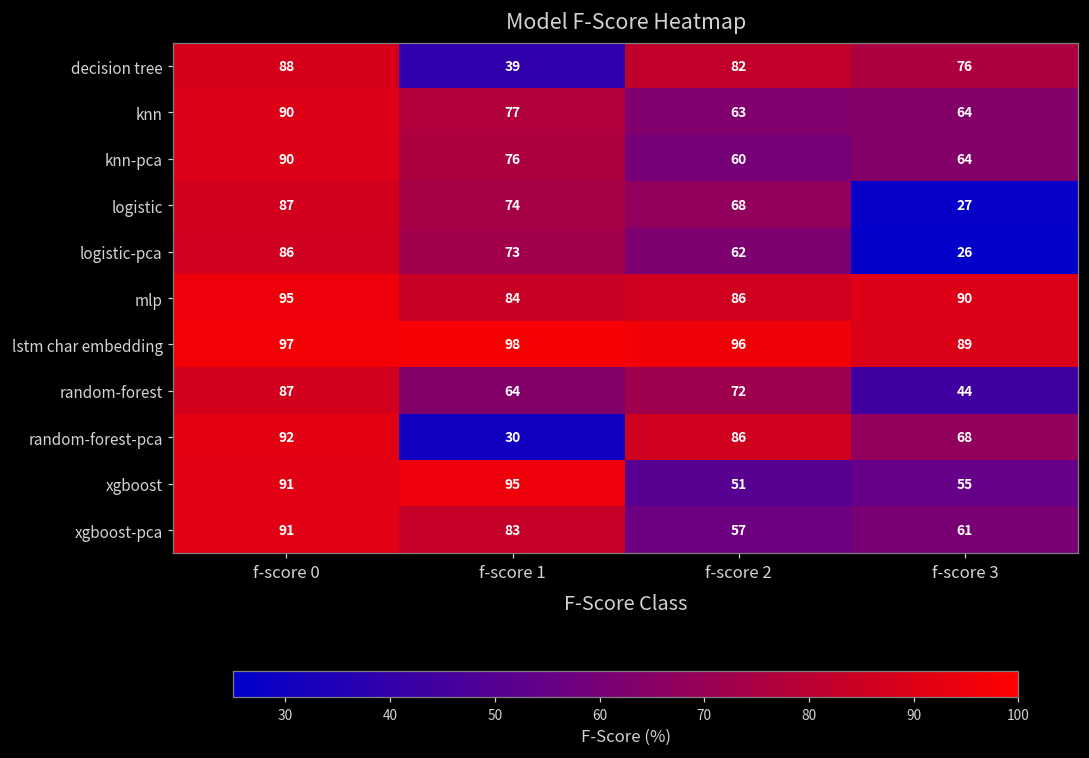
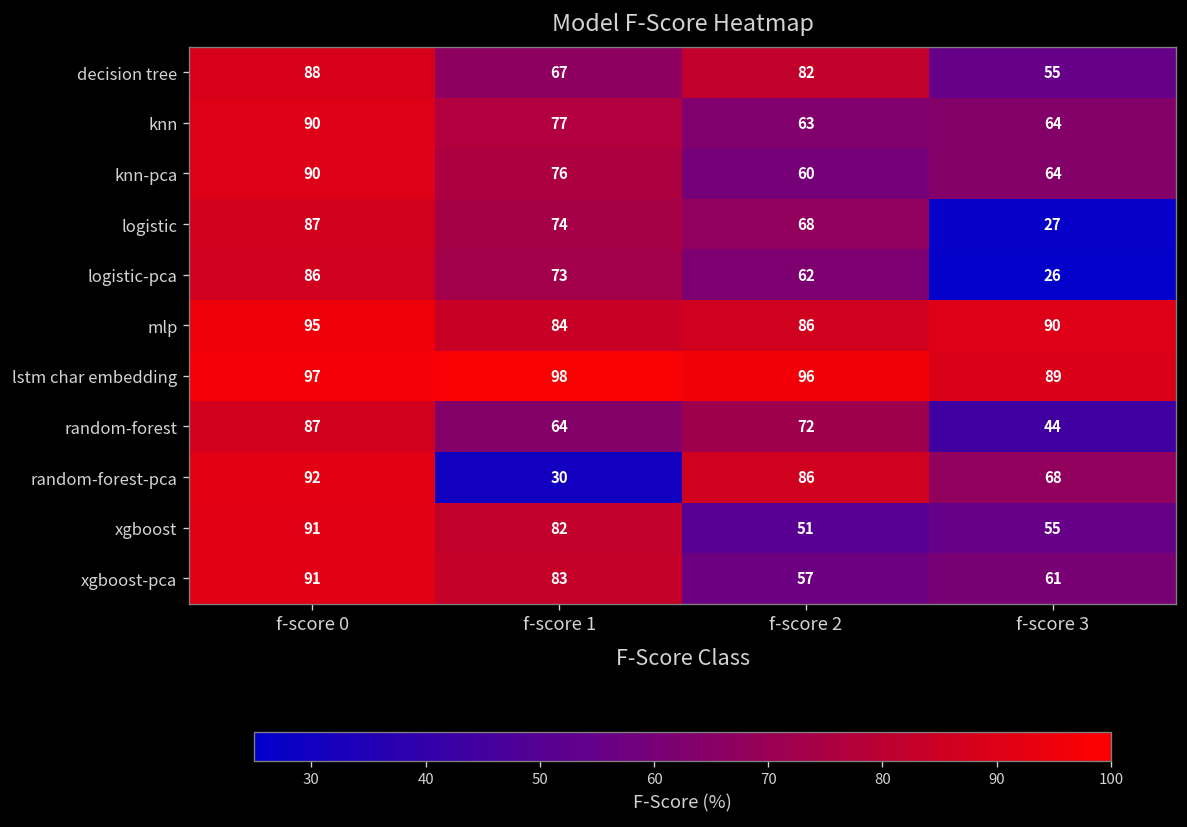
  {
    "decision tree": {
      "f-score 0": 88,
-     "f-score 1": 39,
+     "f-score 1": 67,
      "f-score 2": 82,
-     "f-score 3": 76
+     "f-score 3": 55
    },
    "knn": {
      "f-score 0": 90,
      "f-score 1": 77,
      "f-score 2": 63,
      "f-score 3": 64
    },
    "knn-pca": {
      "f-score 0": 90,
      "f-score 1": 76,
      "f-score 2": 60,
      "f-score 3": 64
    },
    "logistic": {
      "f-score 0": 87,
      "f-score 1": 74,
      "f-score 2": 68,
      "f-score 3": 27
    },
    "logistic-pca": {
      "f-score 0": 86,
      "f-score 1": 73,
      "f-score 2": 62,
      "f-score 3": 26
    },
    "mlp": {
      "f-score 0": 95,
      "f-score 1": 84,
      "f-score 2": 86,
      "f-score 3": 90
    },
    "lstm char embedding": {
      "f-score 0": 97,
      "f-score 1": 98,
      "f-score 2": 96,
      "f-score 3": 89
    },
    "random-forest": {
      "f-score 0": 87,
      "f-score 1": 64,
      "f-score 2": 72,
      "f-score 3": 44
    },
    "random-forest-pca": {
      "f-score 0": 92,
      "f-score 1": 30,
      "f-score 2": 86,
      "f-score 3": 68
    },
    "xgboost": {
      "f-score 0": 91,
-     "f-score 1": 95,
+     "f-score 1": 82,
      "f-score 2": 51,
      "f-score 3": 55
    },
    "xgboost-pca": {
      "f-score 0": 91,
      "f-score 1": 83,
      "f-score 2": 57,
      "f-score 3": 61
    }
  }
